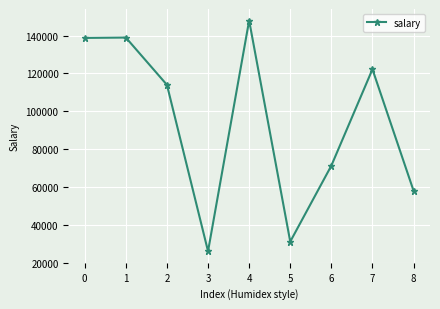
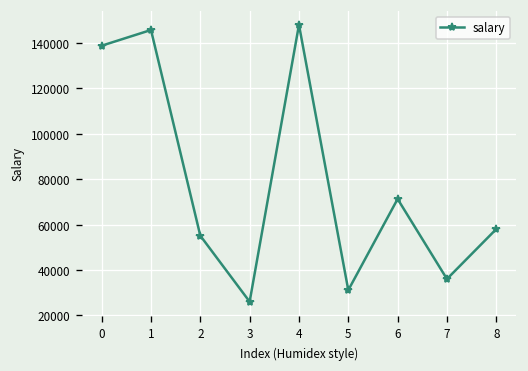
  {
    "0": 139000,
-   "1": 139000,
-   "2": 114000,
+   "1": 146000,
+   "2": 55000,
    "3": 26000,
    "4": 148000,
    "5": 31000,
    "6": 71000,
-   "7": 122000,
+   "7": 36000,
    "8": 58000
  }
